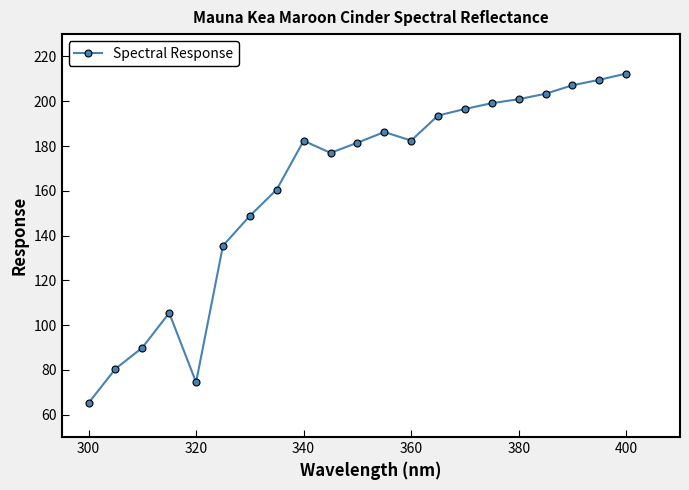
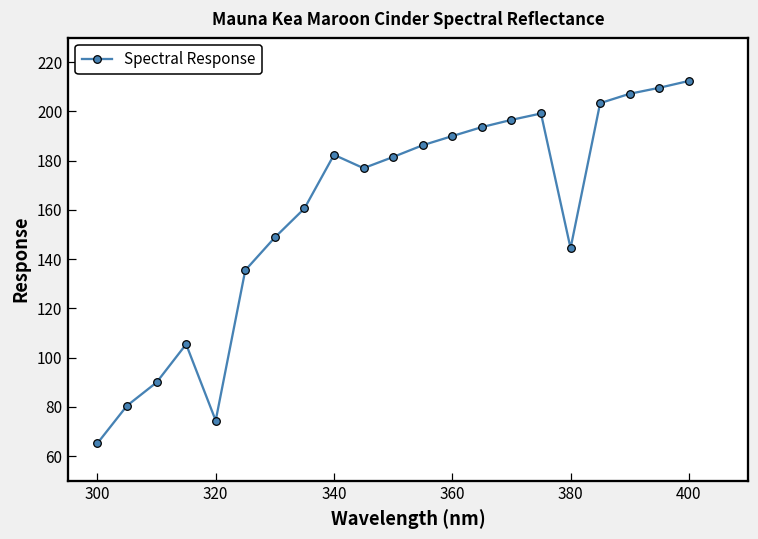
  {
    "300": 65,
    "320": 74,
    "340": 182,
-   "360": 182,
-   "380": 201,
+   "360": 190,
+   "380": 144,
    "400": 212
  }
